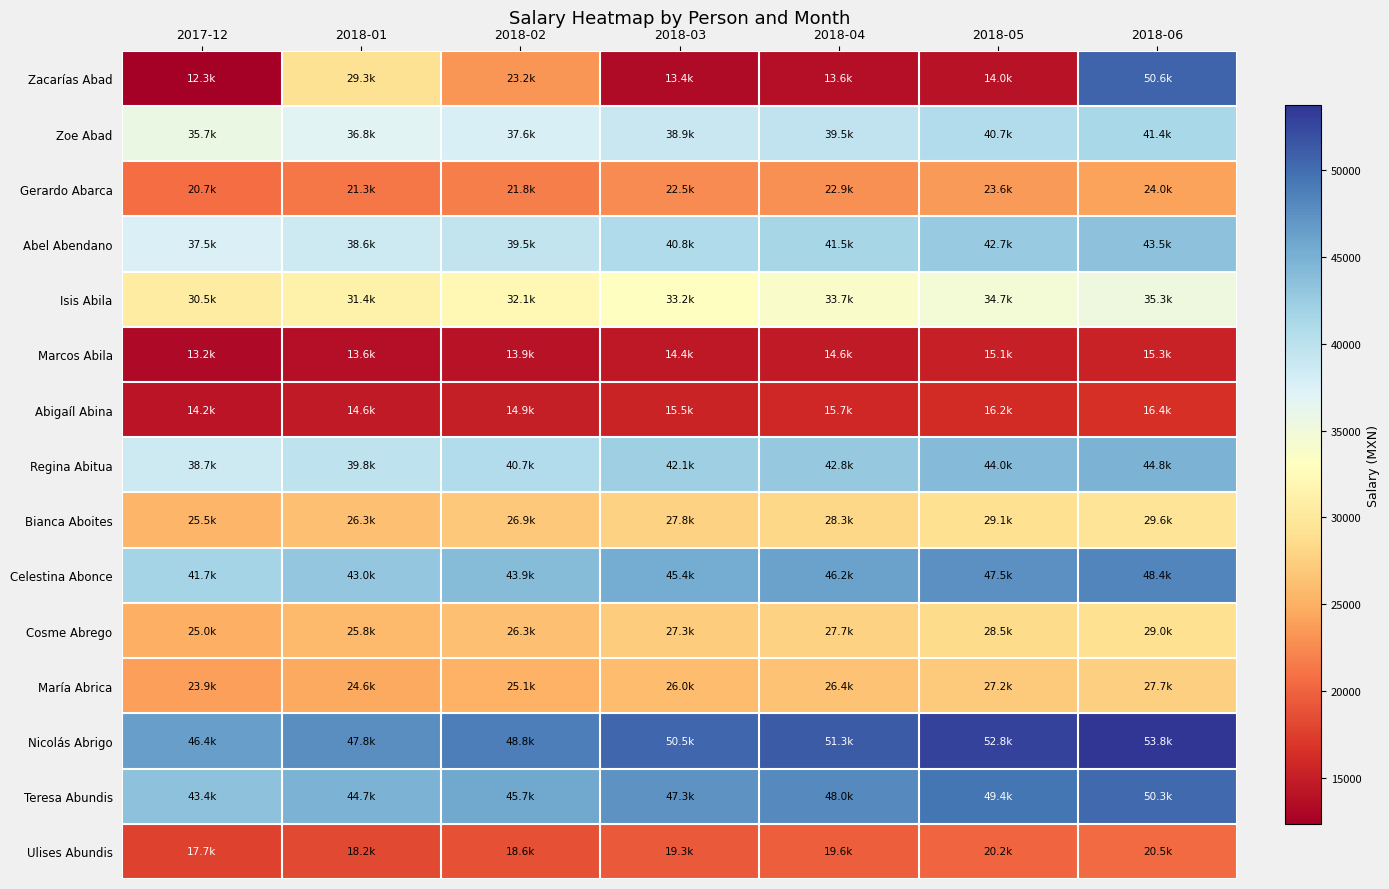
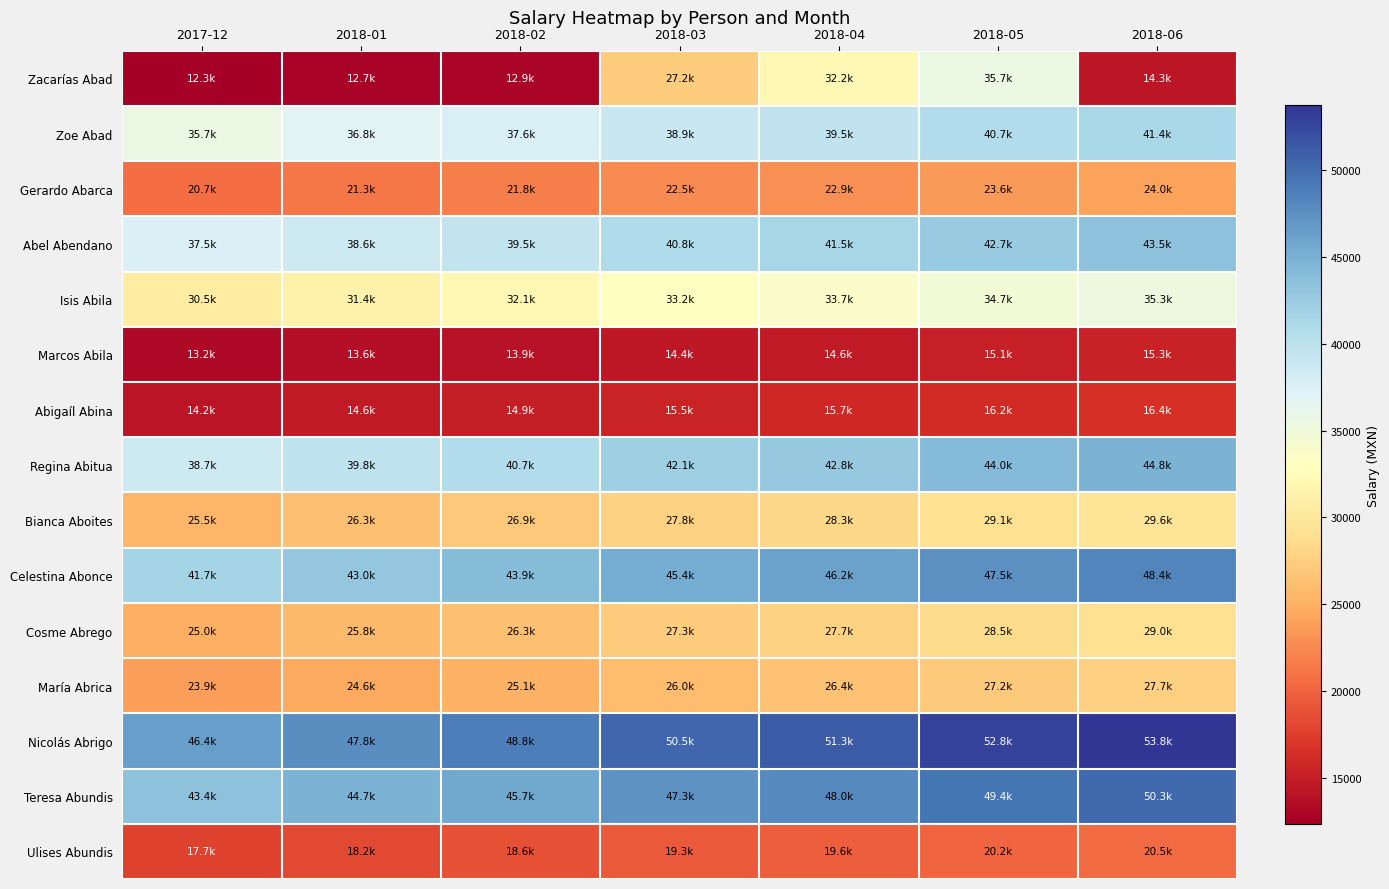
  {
    "Zacarías Abad": {
      "2017-12": "12.3k",
-     "2018-01": "29.3k",
-     "2018-02": "23.2k",
-     "2018-03": "13.4k",
-     "2018-04": "13.6k",
-     "2018-05": "14.0k",
-     "2018-06": "50.6k"
+     "2018-01": "12.7k",
+     "2018-02": "12.9k",
+     "2018-03": "27.2k",
+     "2018-04": "32.2k",
+     "2018-05": "35.7k",
+     "2018-06": "14.3k"
    },
    "Zoe Abad": {
      "2017-12": "35.7k",
      "2018-01": "36.8k",
      "2018-02": "37.6k",
      "2018-03": "38.9k",
      "2018-04": "39.5k",
      "2018-05": "40.7k",
      "2018-06": "41.4k"
    },
    "Gerardo Abarca": {
      "2017-12": "20.7k",
      "2018-01": "21.3k",
      "2018-02": "21.8k",
      "2018-03": "22.5k",
      "2018-04": "22.9k",
      "2018-05": "23.6k",
      "2018-06": "24.0k"
    },
    "Abel Abendano": {
      "2017-12": "37.5k",
      "2018-01": "38.6k",
      "2018-02": "39.5k",
      "2018-03": "40.8k",
      "2018-04": "41.5k",
      "2018-05": "42.7k",
      "2018-06": "43.5k"
    },
    "Isis Abila": {
      "2017-12": "30.5k",
      "2018-01": "31.4k",
      "2018-02": "32.1k",
      "2018-03": "33.2k",
      "2018-04": "33.7k",
      "2018-05": "34.7k",
      "2018-06": "35.3k"
    },
    "Marcos Abila": {
      "2017-12": "13.2k",
      "2018-01": "13.6k",
      "2018-02": "13.9k",
      "2018-03": "14.4k",
      "2018-04": "14.6k",
      "2018-05": "15.1k",
      "2018-06": "15.3k"
    },
    "Abigaíl Abina": {
      "2017-12": "14.2k",
      "2018-01": "14.6k",
      "2018-02": "14.9k",
      "2018-03": "15.5k",
      "2018-04": "15.7k",
      "2018-05": "16.2k",
      "2018-06": "16.4k"
    },
    "Regina Abitua": {
      "2017-12": "38.7k",
      "2018-01": "39.8k",
      "2018-02": "40.7k",
      "2018-03": "42.1k",
      "2018-04": "42.8k",
      "2018-05": "44.0k",
      "2018-06": "44.8k"
    },
    "Bianca Aboites": {
      "2017-12": "25.5k",
      "2018-01": "26.3k",
      "2018-02": "26.9k",
      "2018-03": "27.8k",
      "2018-04": "28.3k",
      "2018-05": "29.1k",
      "2018-06": "29.6k"
    },
    "Celestina Abonce": {
      "2017-12": "41.7k",
      "2018-01": "43.0k",
      "2018-02": "43.9k",
      "2018-03": "45.4k",
      "2018-04": "46.2k",
      "2018-05": "47.5k",
      "2018-06": "48.4k"
    },
    "Cosme Abrego": {
      "2017-12": "25.0k",
      "2018-01": "25.8k",
      "2018-02": "26.3k",
      "2018-03": "27.3k",
      "2018-04": "27.7k",
      "2018-05": "28.5k",
      "2018-06": "29.0k"
    },
    "María Abrica": {
      "2017-12": "23.9k",
      "2018-01": "24.6k",
      "2018-02": "25.1k",
      "2018-03": "26.0k",
      "2018-04": "26.4k",
      "2018-05": "27.2k",
      "2018-06": "27.7k"
    },
    "Nicolás Abrigo": {
      "2017-12": "46.4k",
      "2018-01": "47.8k",
      "2018-02": "48.8k",
      "2018-03": "50.5k",
      "2018-04": "51.3k",
      "2018-05": "52.8k",
      "2018-06": "53.8k"
    },
    "Teresa Abundis": {
      "2017-12": "43.4k",
      "2018-01": "44.7k",
      "2018-02": "45.7k",
      "2018-03": "47.3k",
      "2018-04": "48.0k",
      "2018-05": "49.4k",
      "2018-06": "50.3k"
    },
    "Ulises Abundis": {
      "2017-12": "17.7k",
      "2018-01": "18.2k",
      "2018-02": "18.6k",
      "2018-03": "19.3k",
      "2018-04": "19.6k",
      "2018-05": "20.2k",
      "2018-06": "20.5k"
    }
  }
